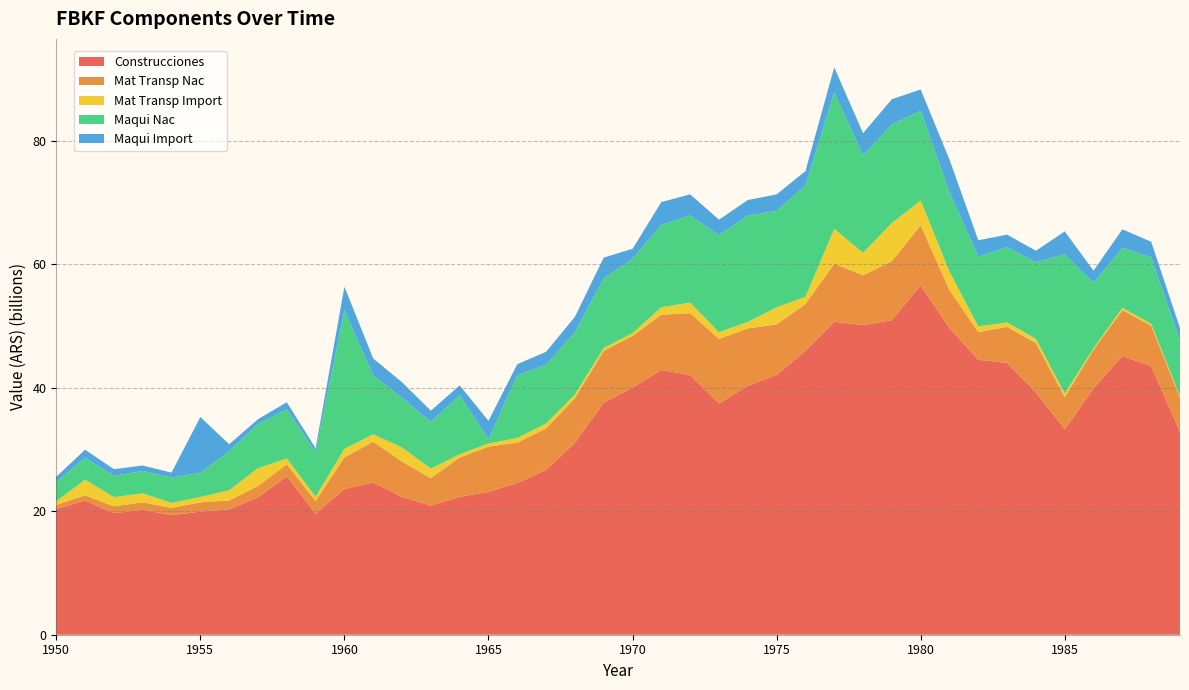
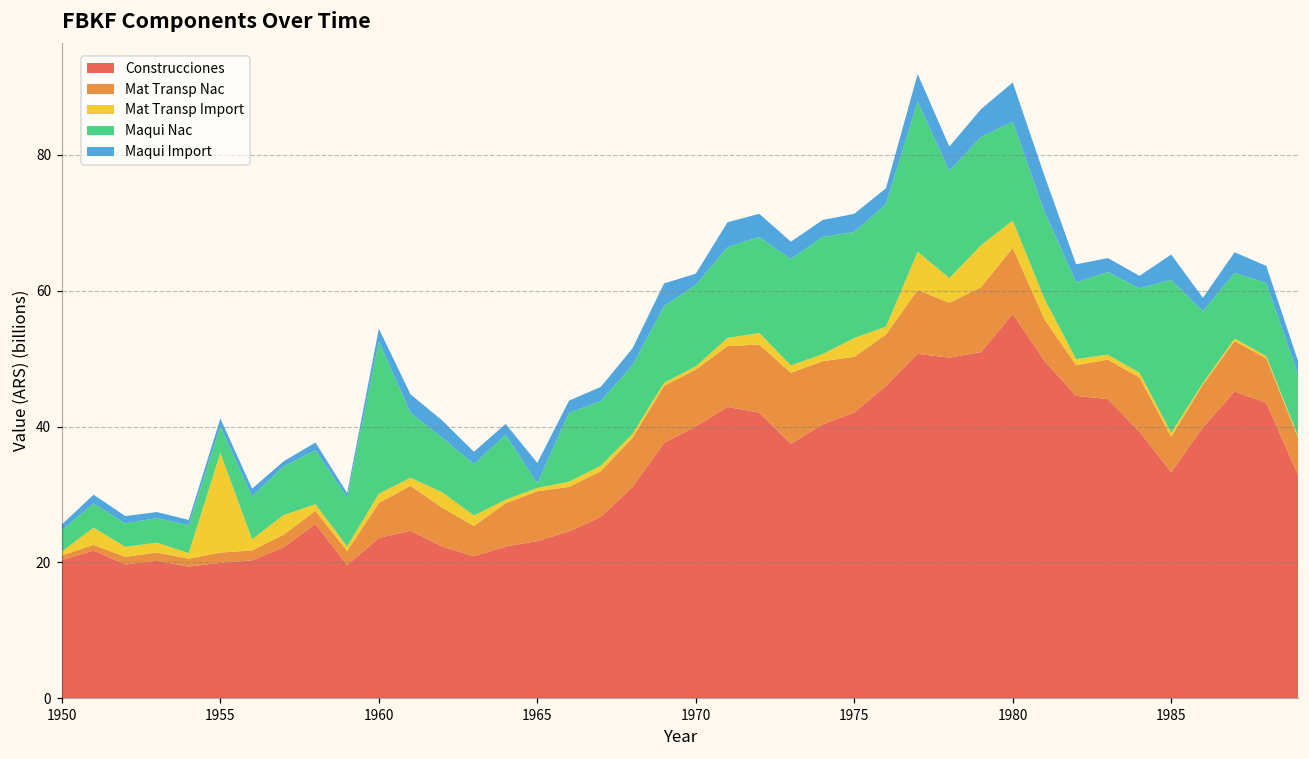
  {
    "Mat Transp Import": {
      "1950": 1,
-     "1955": 1,
+     "1955": 15,
      "1960": 1,
      "1965": 0,
      "1970": 0,
      "1975": 3,
      "1980": 4,
      "1985": 1
    },
    "Maqui Nac": {
      "1950": 3,
      "1955": 4,
      "1960": 22,
      "1965": 1,
      "1970": 12,
      "1975": 16,
      "1980": 15,
      "1985": 23
    },
    "Maqui Import": {
      "1950": 1,
-     "1955": 9,
-     "1960": 4,
+     "1955": 1,
+     "1960": 2,
      "1965": 3,
      "1970": 2,
      "1975": 3,
-     "1980": 3,
+     "1980": 6,
      "1985": 4
    }
  }
